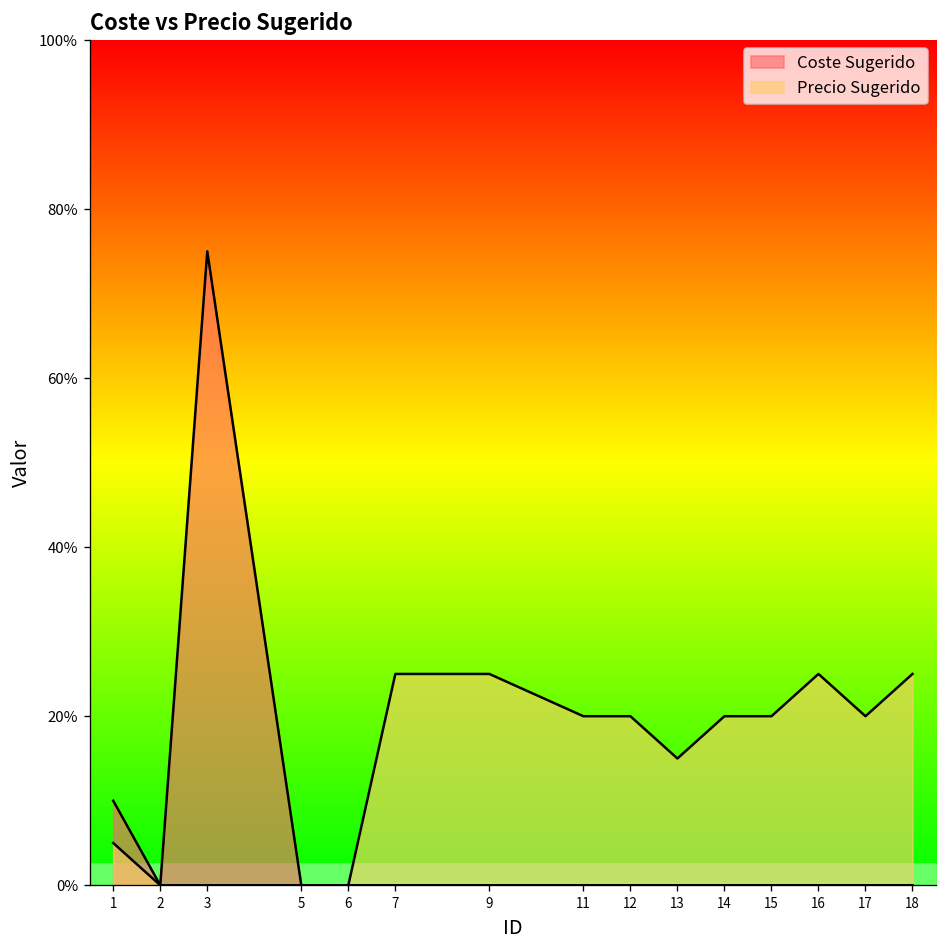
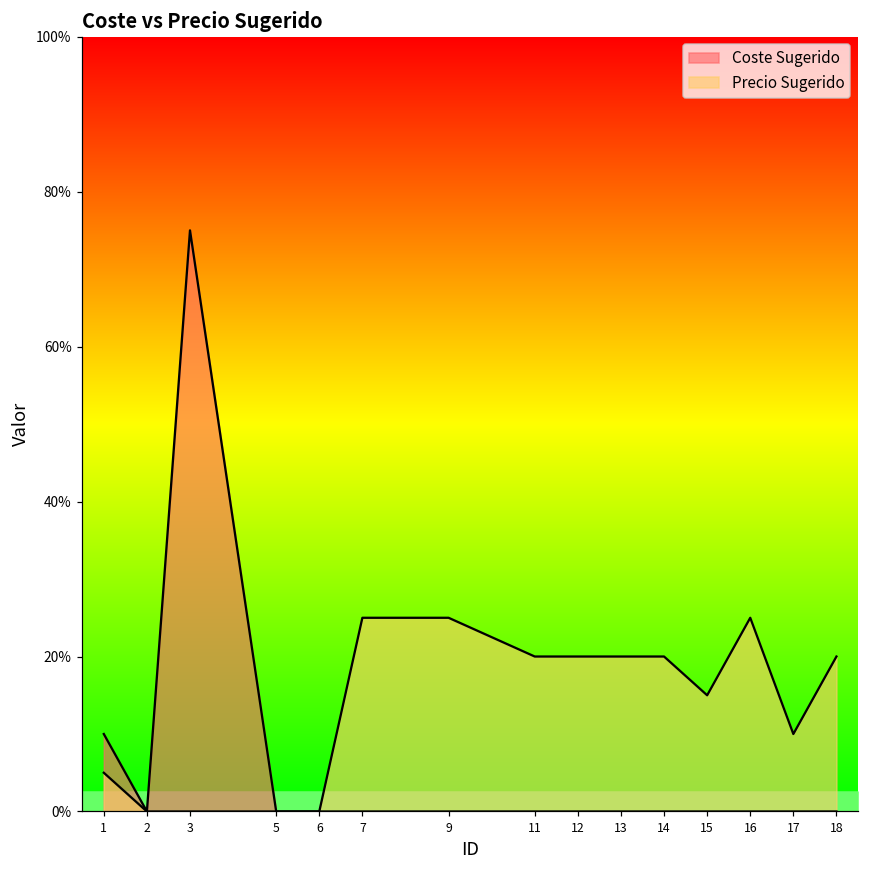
  {
    "Coste Sugerido": {
      "1": "10%",
      "3": "75%",
      "7": "0%",
      "9": "0%",
      "11": "0%",
      "12": "0%",
      "13": "0%",
      "14": "0%",
      "15": "0%",
      "16": "0%",
      "17": "0%",
      "18": "0%"
    },
    "Precio Sugerido": {
      "1": "5%",
      "3": "0%",
      "7": "25%",
      "9": "25%",
      "11": "20%",
      "12": "20%",
-     "13": "15%",
+     "13": "20%",
      "14": "20%",
-     "15": "20%",
+     "15": "15%",
      "16": "25%",
-     "17": "20%",
-     "18": "25%"
+     "17": "10%",
+     "18": "20%"
    }
  }
